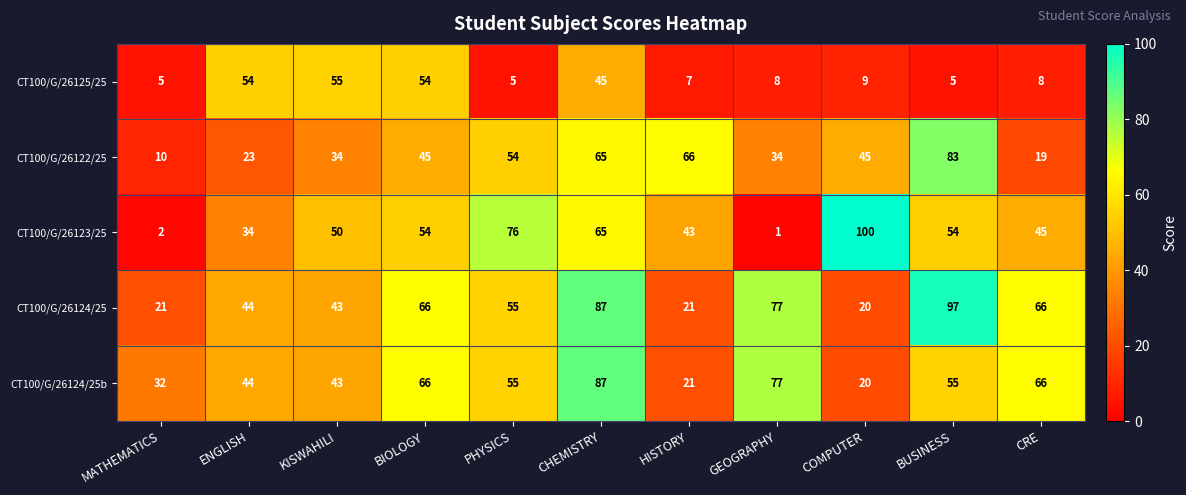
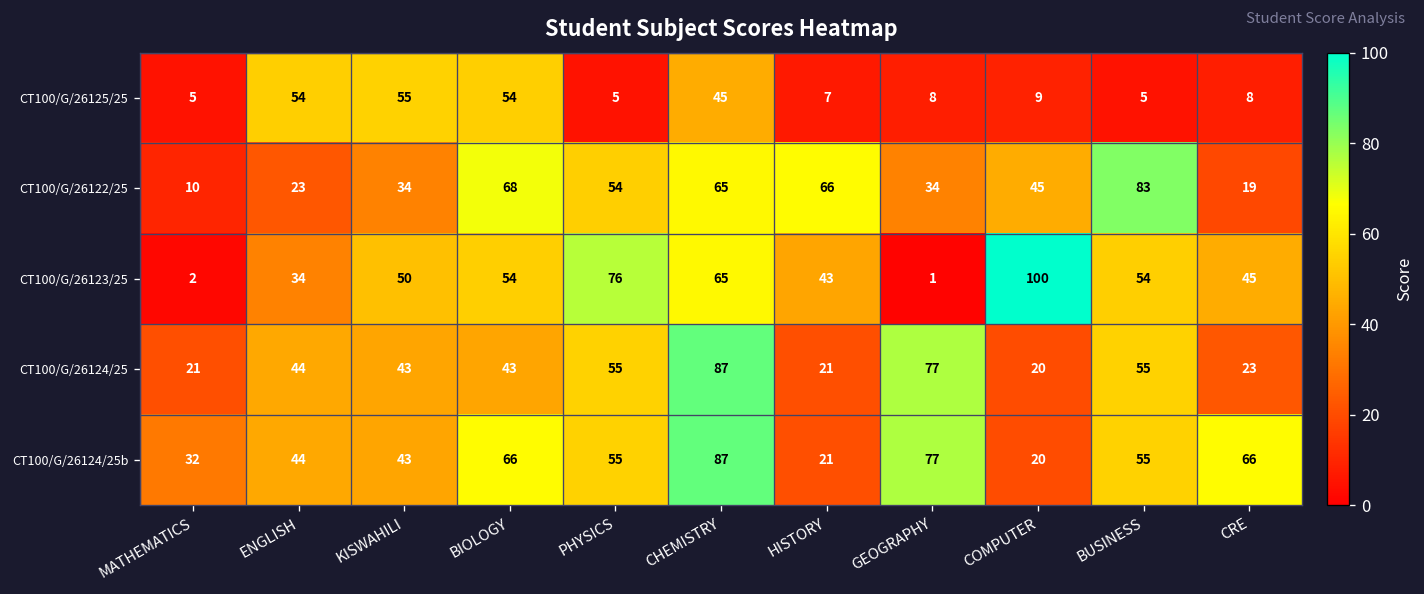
  {
    "CT100/G/26125/25": {
      "MATHEMATICS": 5,
      "ENGLISH": 54,
      "KISWAHILI": 55,
      "BIOLOGY": 54,
      "PHYSICS": 5,
      "CHEMISTRY": 45,
      "HISTORY": 7,
      "GEOGRAPHY": 8,
      "COMPUTER": 9,
      "BUSINESS": 5,
      "CRE": 8
    },
    "CT100/G/26122/25": {
      "MATHEMATICS": 10,
      "ENGLISH": 23,
      "KISWAHILI": 34,
-     "BIOLOGY": 45,
+     "BIOLOGY": 68,
      "PHYSICS": 54,
      "CHEMISTRY": 65,
      "HISTORY": 66,
      "GEOGRAPHY": 34,
      "COMPUTER": 45,
      "BUSINESS": 83,
      "CRE": 19
    },
    "CT100/G/26123/25": {
      "MATHEMATICS": 2,
      "ENGLISH": 34,
      "KISWAHILI": 50,
      "BIOLOGY": 54,
      "PHYSICS": 76,
      "CHEMISTRY": 65,
      "HISTORY": 43,
      "GEOGRAPHY": 1,
      "COMPUTER": 100,
      "BUSINESS": 54,
      "CRE": 45
    },
    "CT100/G/26124/25": {
      "MATHEMATICS": 21,
      "ENGLISH": 44,
      "KISWAHILI": 43,
-     "BIOLOGY": 66,
+     "BIOLOGY": 43,
      "PHYSICS": 55,
      "CHEMISTRY": 87,
      "HISTORY": 21,
      "GEOGRAPHY": 77,
      "COMPUTER": 20,
-     "BUSINESS": 97,
-     "CRE": 66
+     "BUSINESS": 55,
+     "CRE": 23
    },
    "CT100/G/26124/25b": {
      "MATHEMATICS": 32,
      "ENGLISH": 44,
      "KISWAHILI": 43,
      "BIOLOGY": 66,
      "PHYSICS": 55,
      "CHEMISTRY": 87,
      "HISTORY": 21,
      "GEOGRAPHY": 77,
      "COMPUTER": 20,
      "BUSINESS": 55,
      "CRE": 66
    }
  }
